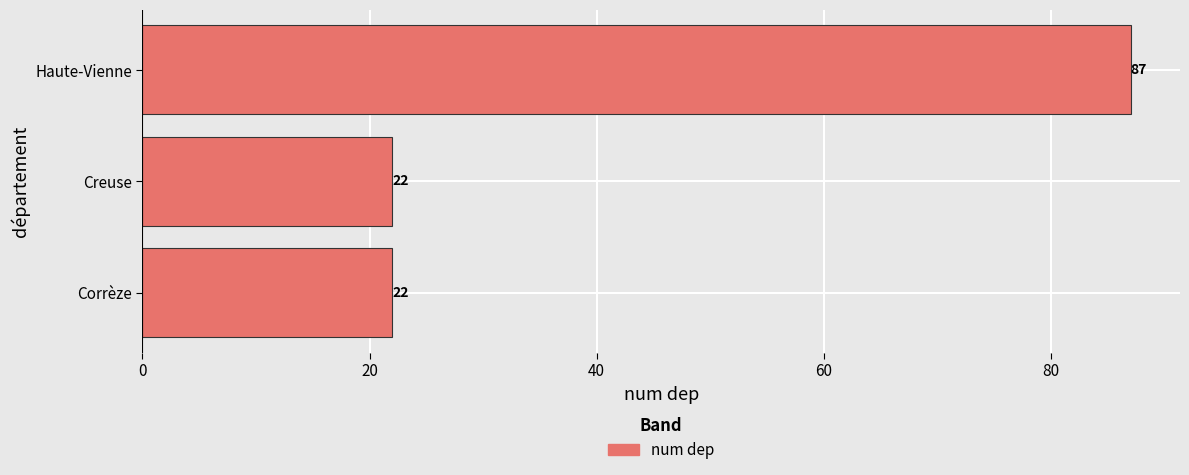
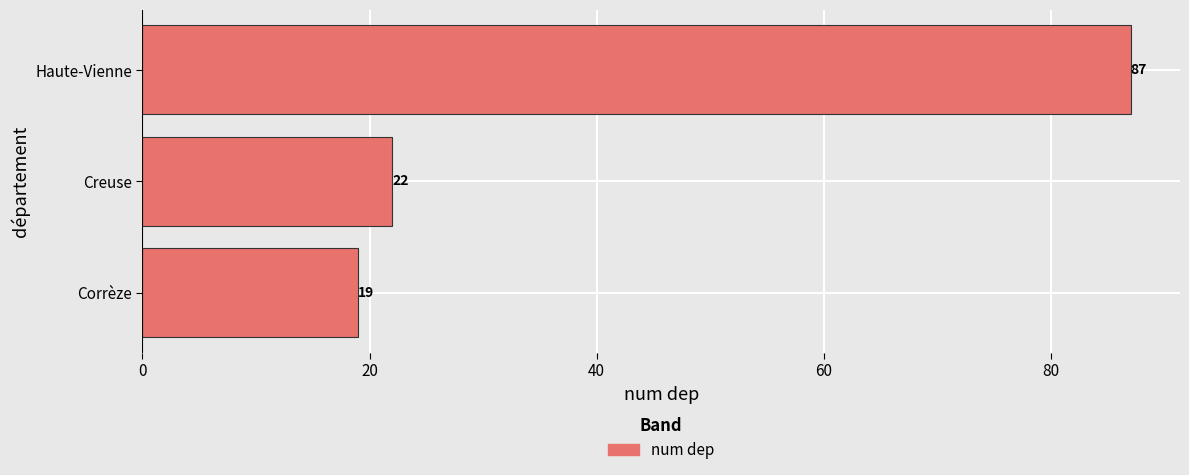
  {
    "Haute-Vienne": 87,
    "Creuse": 22,
-   "Corrèze": 22
+   "Corrèze": 19
  }
